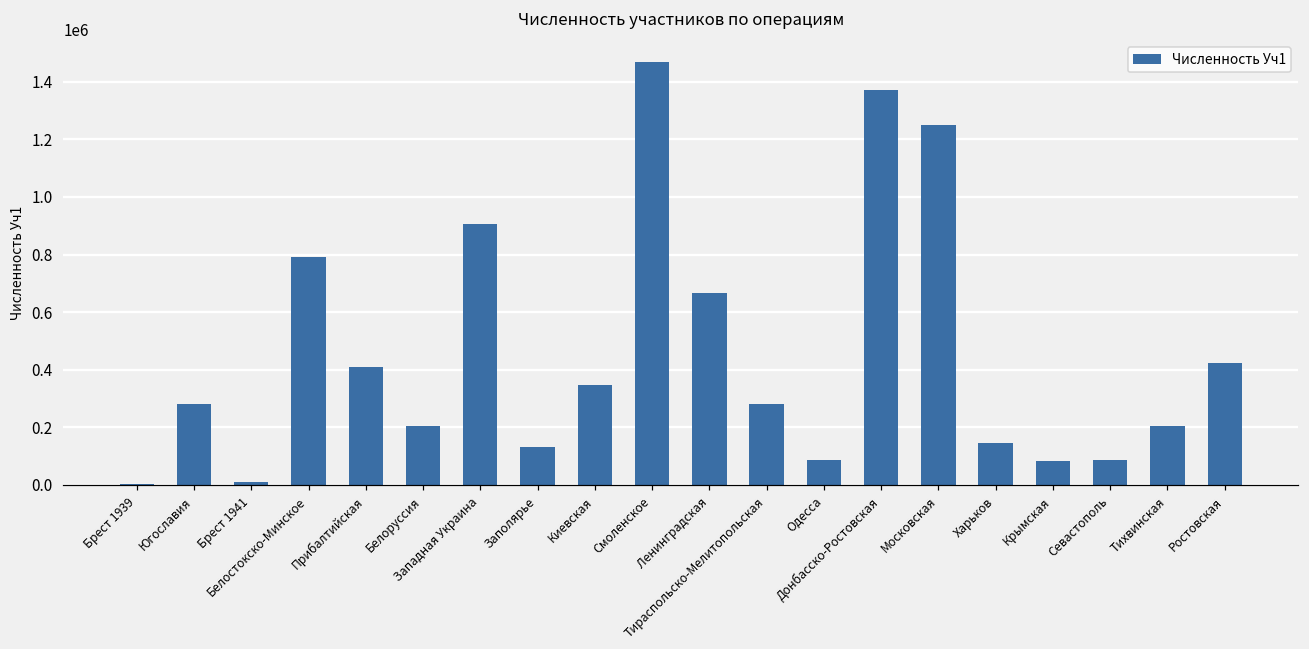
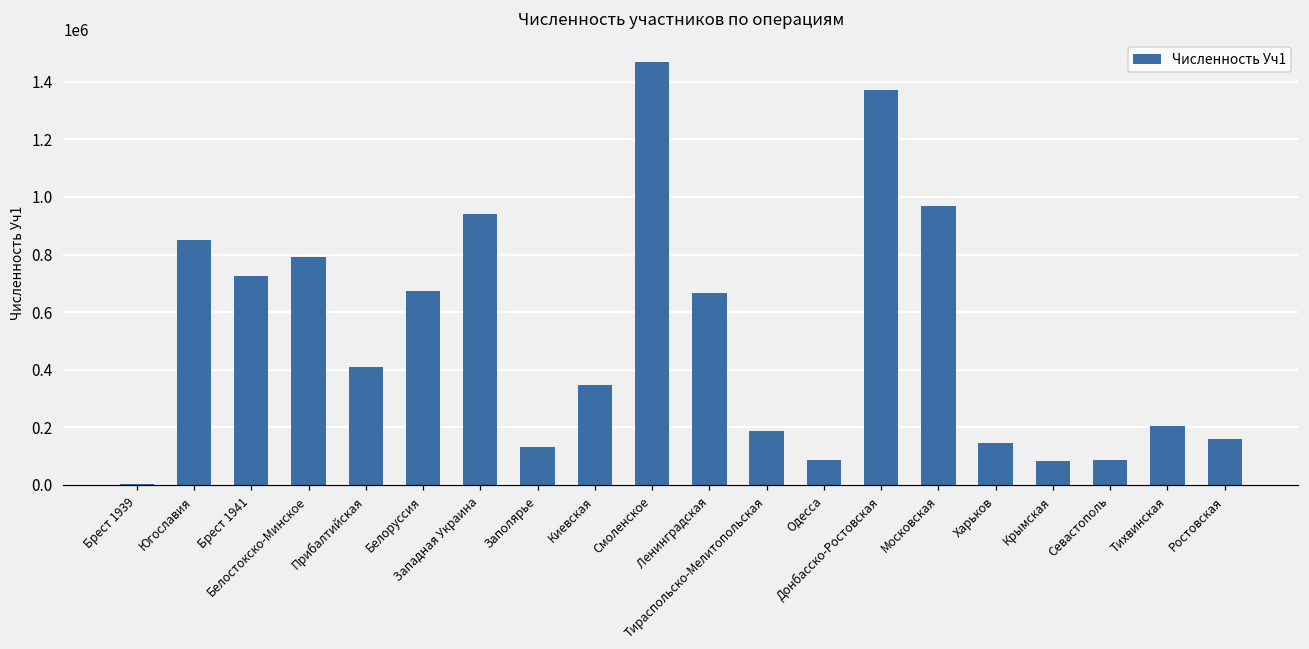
  {
-   "Югославия": 280000,
-   "Брест 1941": 10000,
+   "Югославия": 850000,
+   "Брест 1941": 730000,
    "Белостокско-Минское": 790000,
    "Прибалтийская": 410000,
-   "Белоруссия": 200000,
-   "Западная Украина": 910000,
+   "Белоруссия": 670000,
+   "Западная Украина": 940000,
    "Заполярье": 130000,
    "Киевская": 350000,
    "Смоленское": 1470000,
    "Ленинградская": 670000,
-   "Тираспольско-Мелитопольская": 280000,
+   "Тираспольско-Мелитопольская": 190000,
    "Одесса": 90000,
    "Донбасско-Ростовская": 1370000,
-   "Московская": 1250000,
+   "Московская": 970000,
    "Харьков": 150000,
    "Крымская": 80000,
    "Севастополь": 90000,
    "Тихвинская": 210000,
-   "Ростовская": 420000
+   "Ростовская": 160000
  }
